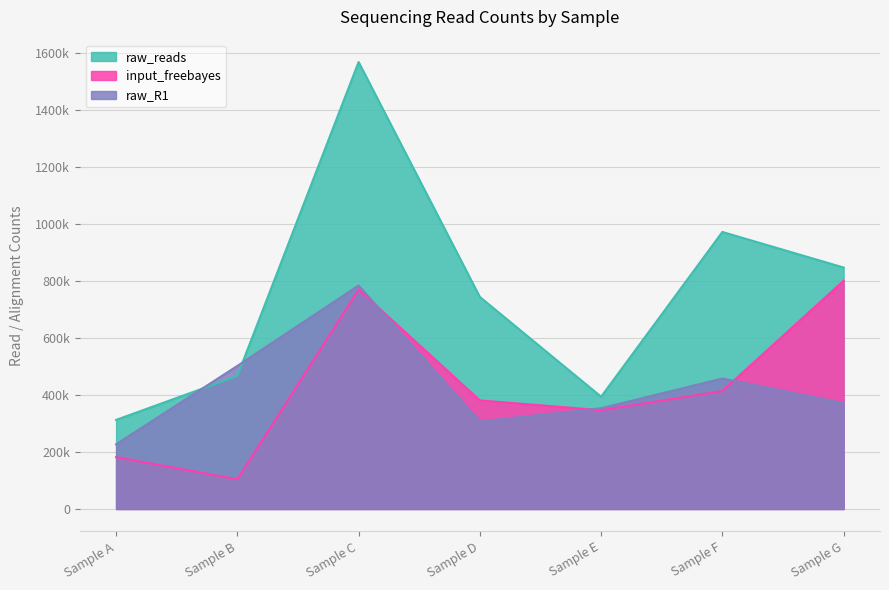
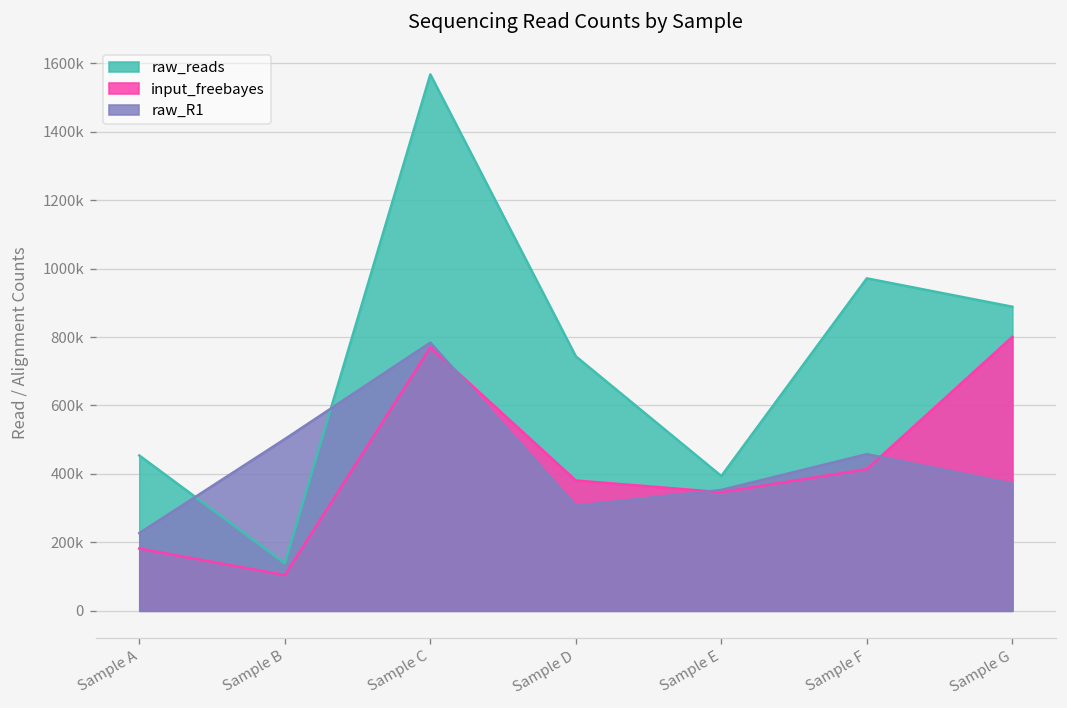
  {
    "raw_reads": {
-     "Sample A": 310000,
-     "Sample B": 470000,
+     "Sample A": 450000,
+     "Sample B": 140000,
      "Sample C": 1570000,
      "Sample D": 740000,
      "Sample E": 390000,
      "Sample F": 970000,
-     "Sample G": 850000
+     "Sample G": 890000
    },
    "input_freebayes": {
      "Sample A": 180000,
      "Sample B": 100000,
      "Sample C": 770000,
      "Sample D": 380000,
      "Sample F": 410000,
      "Sample G": 800000
    },
    "raw_R1": {
      "Sample A": 230000,
      "Sample B": 500000,
      "Sample C": 780000,
      "Sample D": 310000,
      "Sample F": 460000,
      "Sample G": 370000
    }
  }
